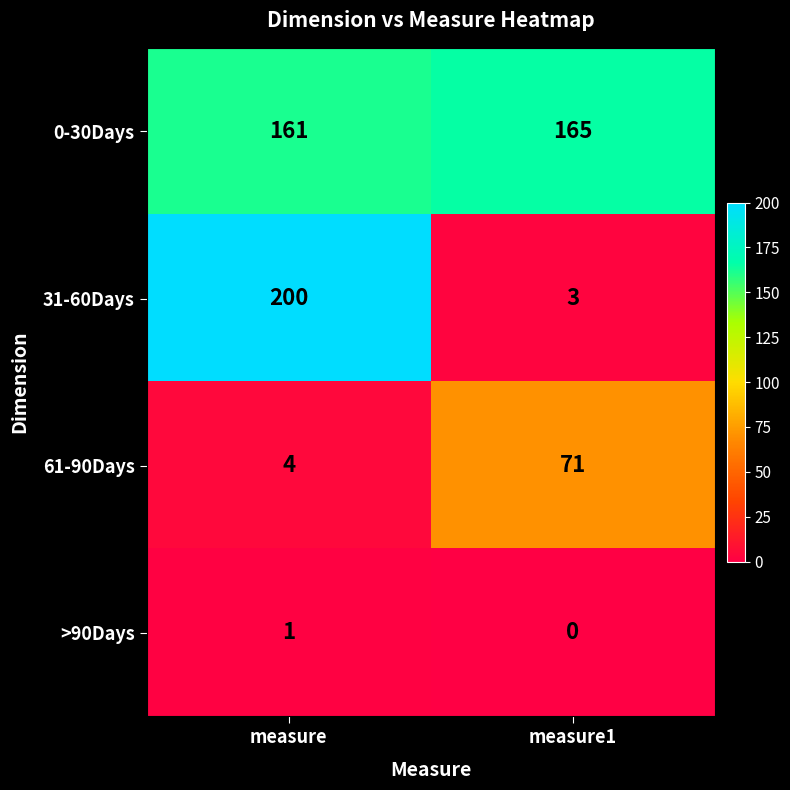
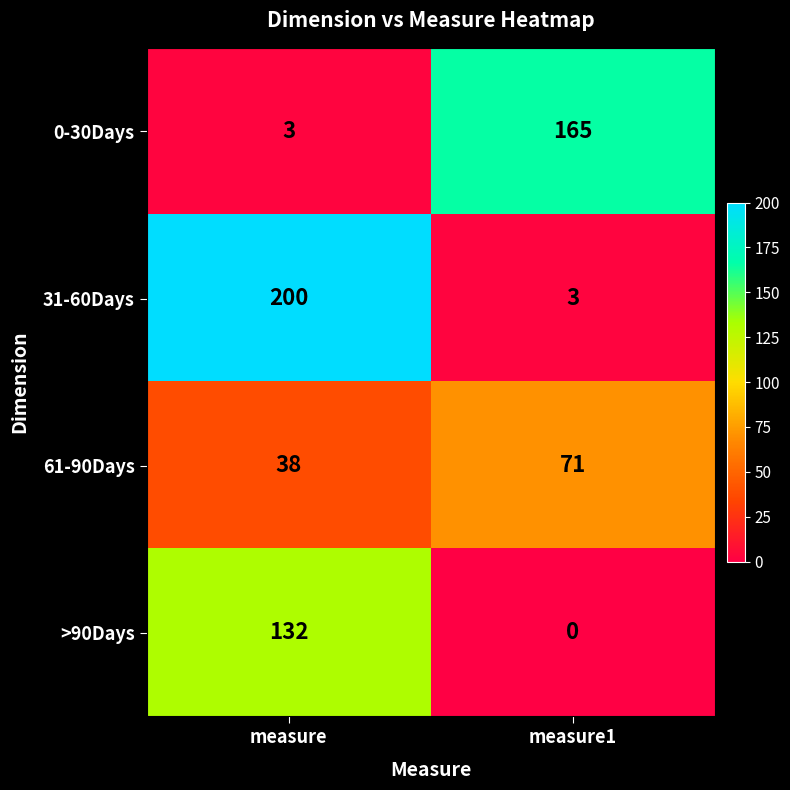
  {
    "0-30Days": {
-     "measure": 161,
+     "measure": 3,
      "measure1": 165
    },
    "31-60Days": {
      "measure": 200,
      "measure1": 3
    },
    "61-90Days": {
-     "measure": 4,
+     "measure": 38,
      "measure1": 71
    },
    ">90Days": {
-     "measure": 1,
+     "measure": 132,
      "measure1": 0
    }
  }
